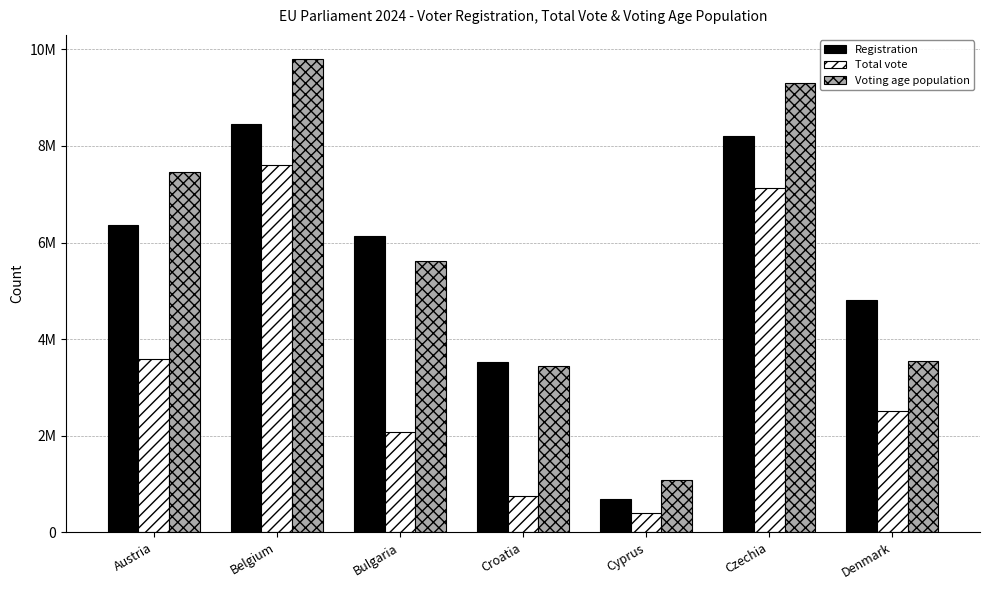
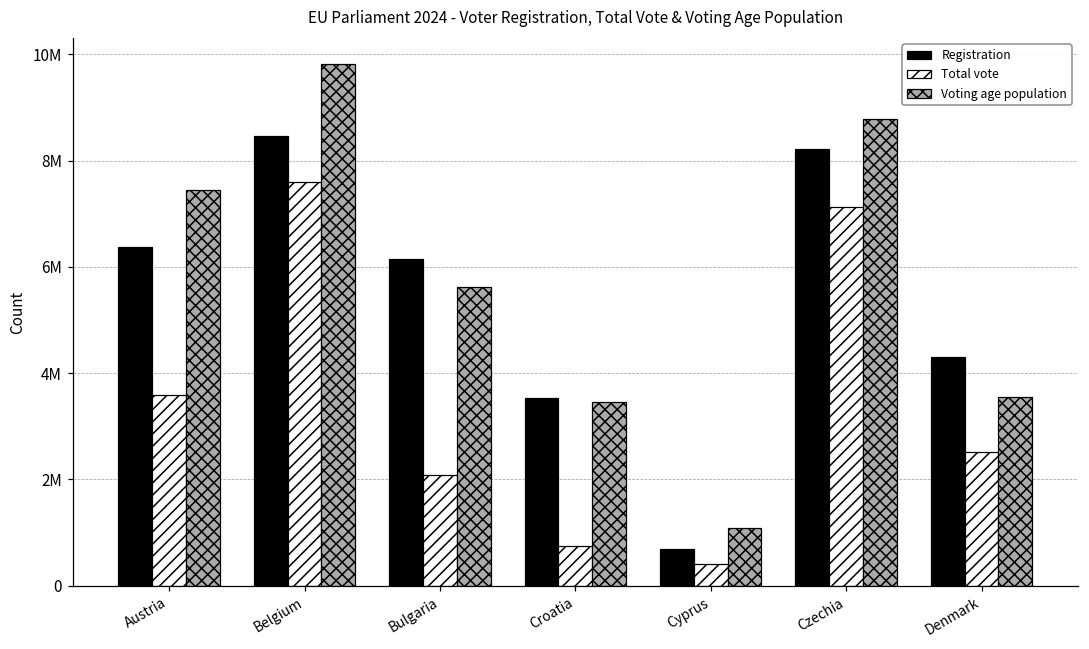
  {
    "Registration": {
      "Austria": 6400000,
      "Belgium": 8500000,
      "Bulgaria": 6100000,
      "Croatia": 3500000,
      "Cyprus": 700000,
      "Czechia": 8200000,
-     "Denmark": 4800000
+     "Denmark": 4300000
    },
    "Total vote": {
      "Austria": 3600000,
      "Belgium": 7600000,
      "Bulgaria": 2100000,
      "Croatia": 800000,
      "Cyprus": 400000,
      "Czechia": 7100000,
      "Denmark": 2500000
    },
    "Voting age population": {
      "Austria": 7500000,
      "Belgium": 9800000,
      "Bulgaria": 5600000,
      "Croatia": 3400000,
      "Cyprus": 1100000,
-     "Czechia": 9300000,
+     "Czechia": 8800000,
      "Denmark": 3500000
    }
  }
